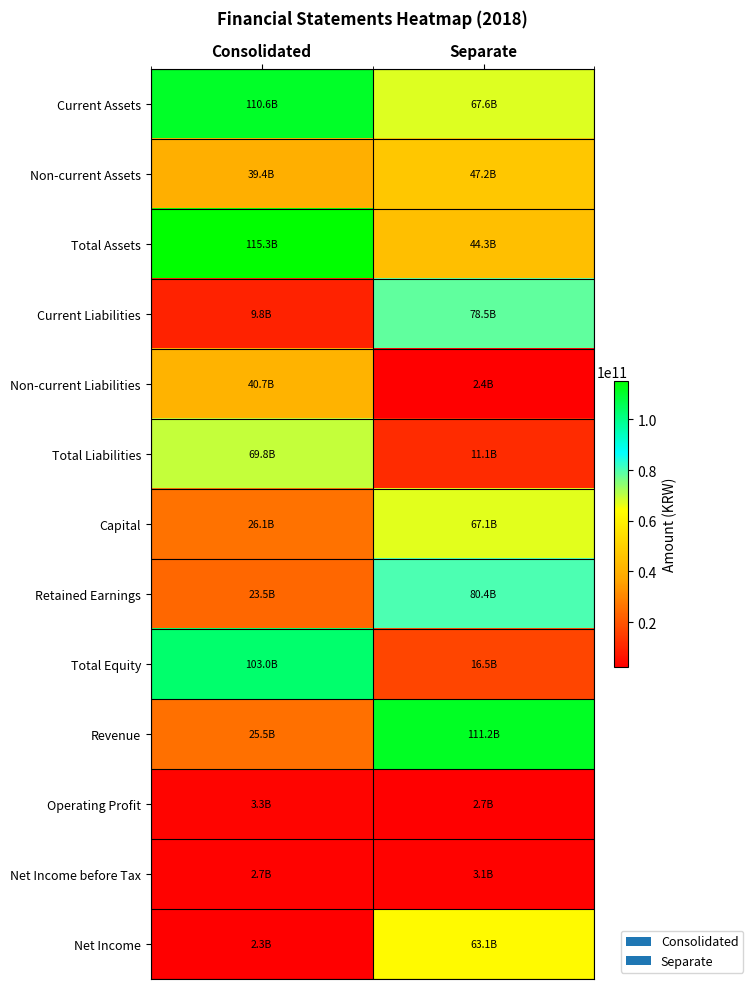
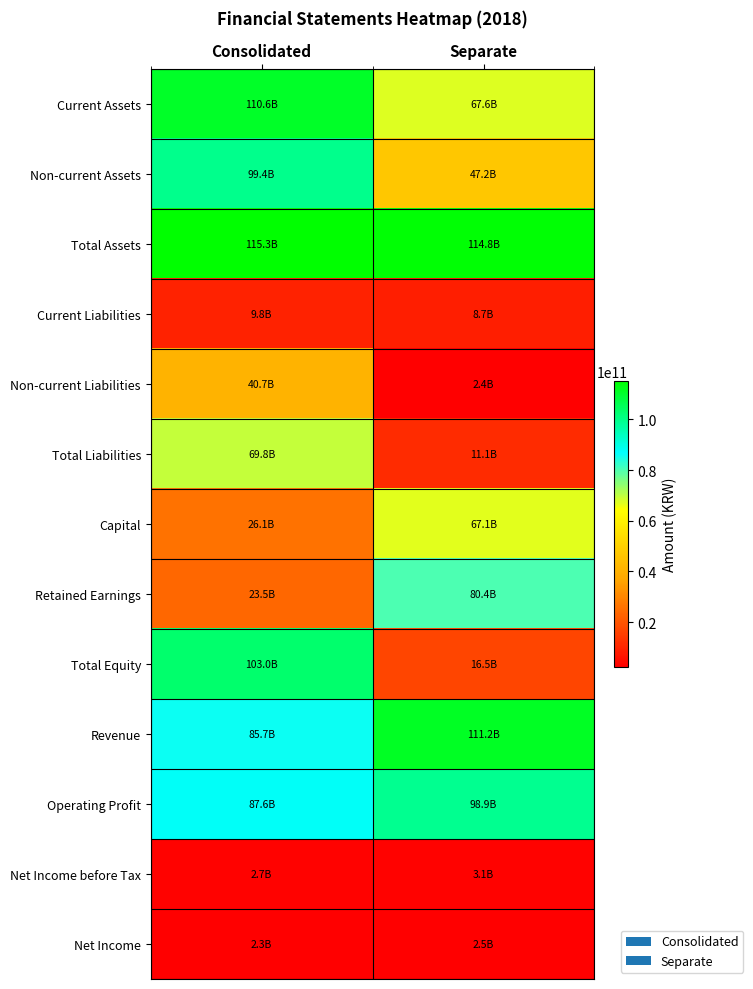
  {
    "Current Assets": {
      "Consolidated": "110.6B",
      "Separate": "67.6B"
    },
    "Non-current Assets": {
-     "Consolidated": "39.4B",
+     "Consolidated": "99.4B",
      "Separate": "47.2B"
    },
    "Total Assets": {
      "Consolidated": "115.3B",
-     "Separate": "44.3B"
+     "Separate": "114.8B"
    },
    "Current Liabilities": {
      "Consolidated": "9.8B",
-     "Separate": "78.5B"
+     "Separate": "8.7B"
    },
    "Non-current Liabilities": {
      "Consolidated": "40.7B",
      "Separate": "2.4B"
    },
    "Total Liabilities": {
      "Consolidated": "69.8B",
      "Separate": "11.1B"
    },
    "Capital": {
      "Consolidated": "26.1B",
      "Separate": "67.1B"
    },
    "Retained Earnings": {
      "Consolidated": "23.5B",
      "Separate": "80.4B"
    },
    "Total Equity": {
      "Consolidated": "103.0B",
      "Separate": "16.5B"
    },
    "Revenue": {
-     "Consolidated": "25.5B",
+     "Consolidated": "85.7B",
      "Separate": "111.2B"
    },
    "Operating Profit": {
-     "Consolidated": "3.3B",
-     "Separate": "2.7B"
+     "Consolidated": "87.6B",
+     "Separate": "98.9B"
    },
    "Net Income before Tax": {
      "Consolidated": "2.7B",
      "Separate": "3.1B"
    },
    "Net Income": {
      "Consolidated": "2.3B",
-     "Separate": "63.1B"
+     "Separate": "2.5B"
    }
  }
